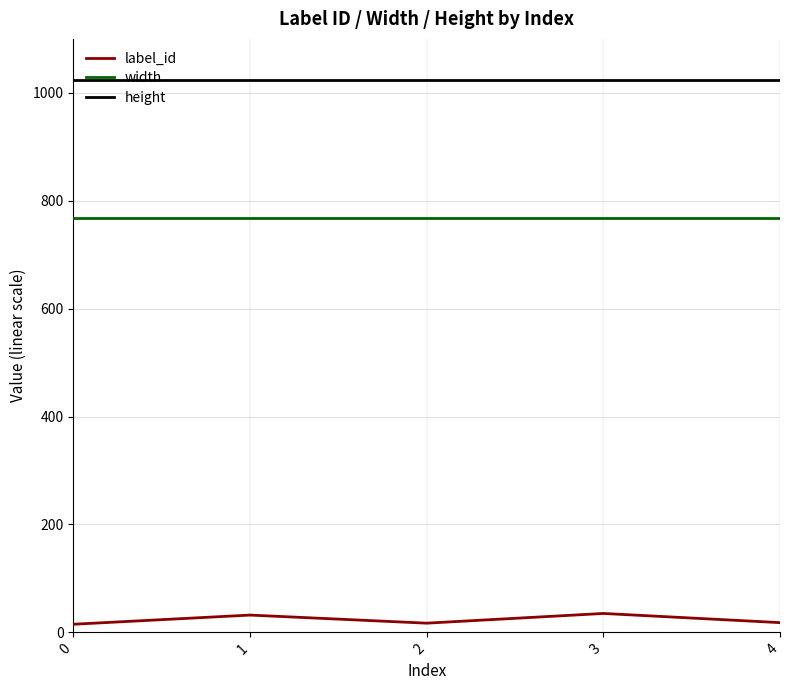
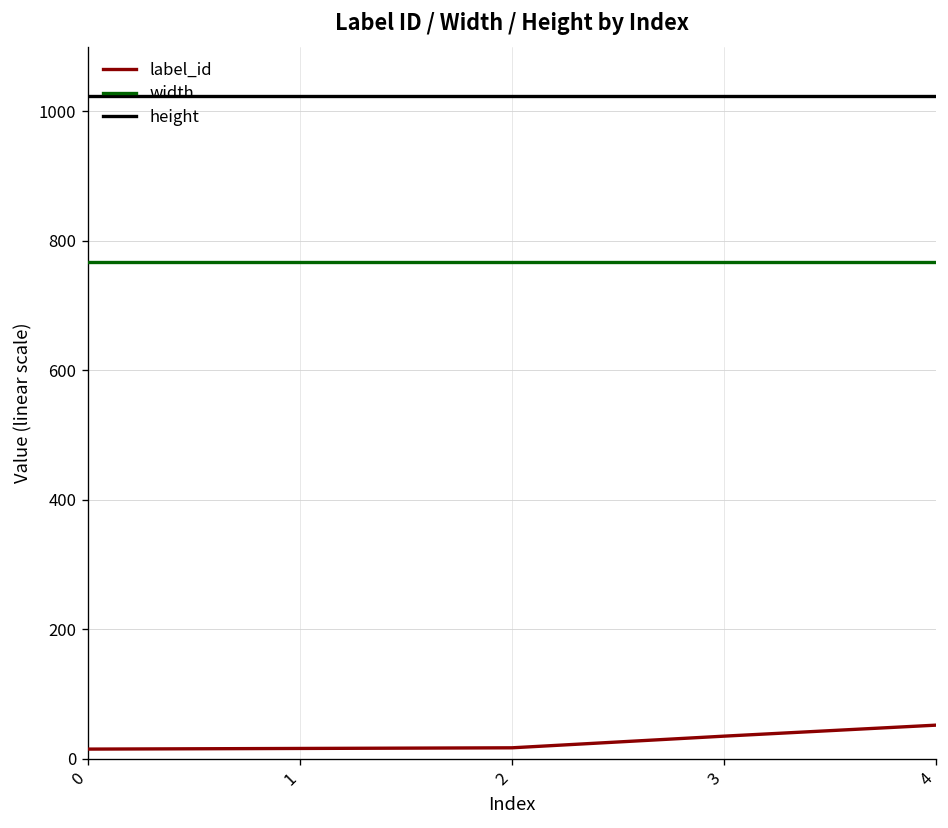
  {
    "label_id": {
      "0": 20,
-     "1": 30,
+     "1": 20,
      "2": 20,
      "3": 40,
-     "4": 20
+     "4": 50
    },
    "width": {
      "0": 770,
      "1": 770,
      "2": 770,
      "3": 770,
      "4": 770
    },
    "height": {
      "0": 1020,
      "1": 1020,
      "2": 1020,
      "3": 1020,
      "4": 1020
    }
  }
